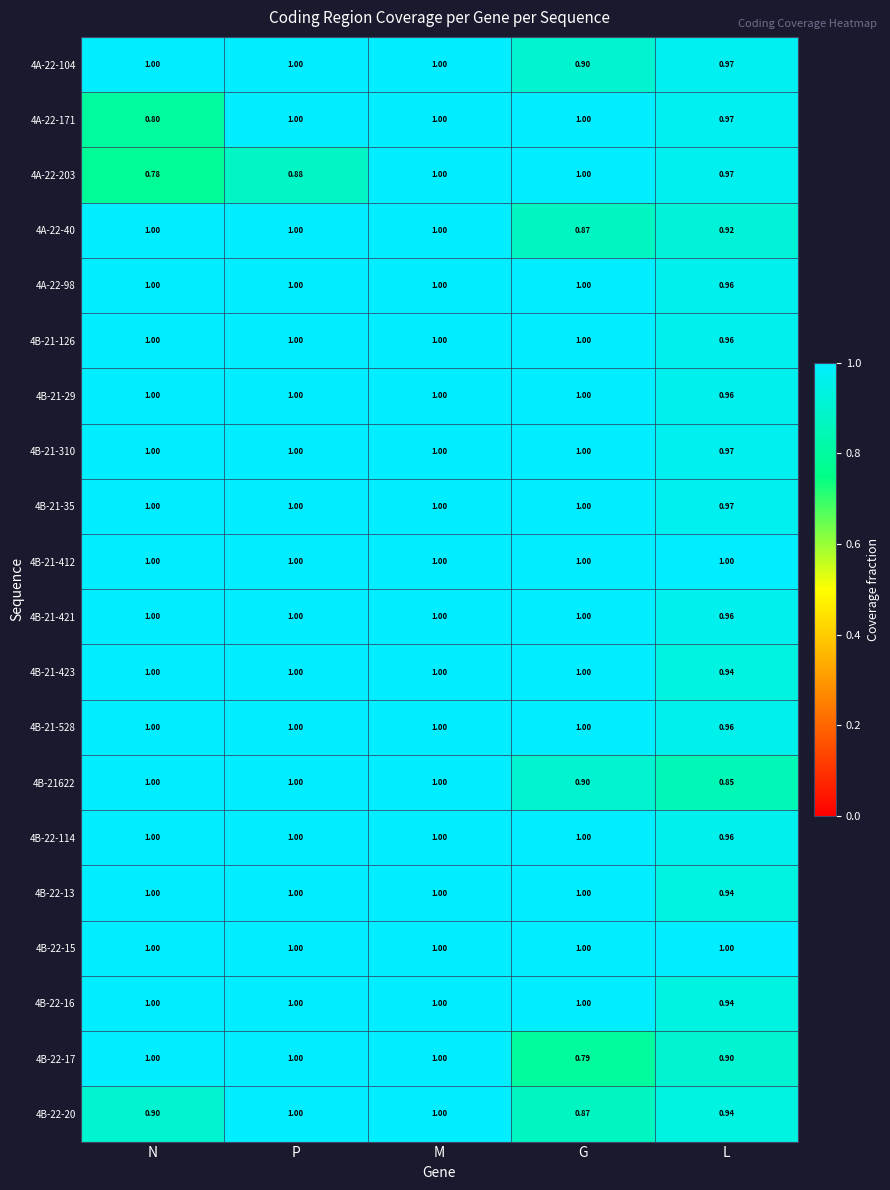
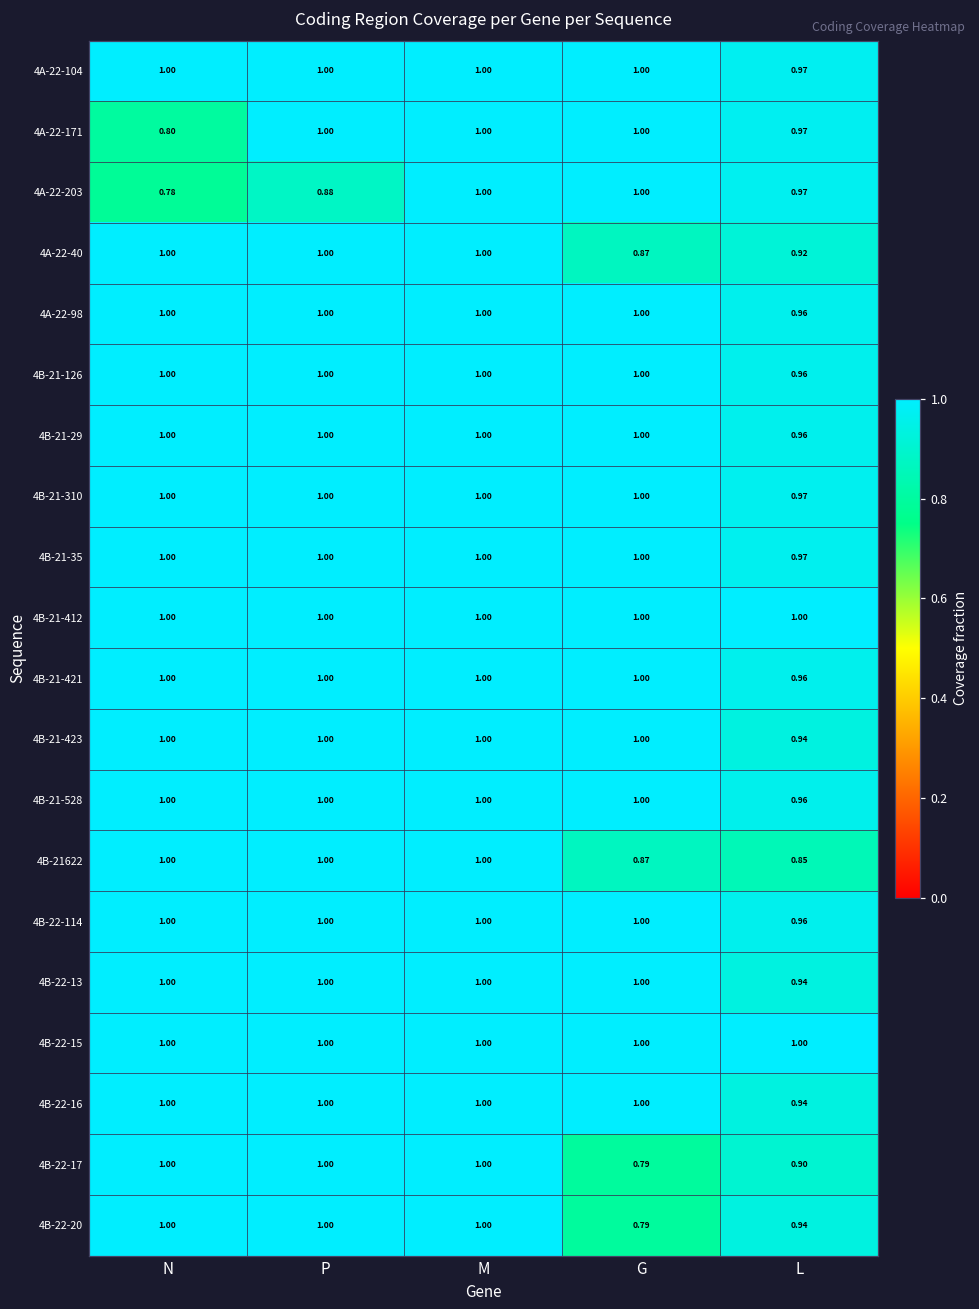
  {
    "4A-22-104": {
      "N": 1.00,
      "P": 1.00,
      "M": 1.00,
-     "G": 0.90,
+     "G": 1.00,
      "L": 0.97
    },
    "4A-22-171": {
      "N": 0.80,
      "P": 1.00,
      "M": 1.00,
      "G": 1.00,
      "L": 0.97
    },
    "4A-22-203": {
      "N": 0.78,
      "P": 0.88,
      "M": 1.00,
      "G": 1.00,
      "L": 0.97
    },
    "4A-22-40": {
      "N": 1.00,
      "P": 1.00,
      "M": 1.00,
      "G": 0.87,
      "L": 0.92
    },
    "4A-22-98": {
      "N": 1.00,
      "P": 1.00,
      "M": 1.00,
      "G": 1.00,
      "L": 0.96
    },
    "4B-21-126": {
      "N": 1.00,
      "P": 1.00,
      "M": 1.00,
      "G": 1.00,
      "L": 0.96
    },
    "4B-21-29": {
      "N": 1.00,
      "P": 1.00,
      "M": 1.00,
      "G": 1.00,
      "L": 0.96
    },
    "4B-21-310": {
      "N": 1.00,
      "P": 1.00,
      "M": 1.00,
      "G": 1.00,
      "L": 0.97
    },
    "4B-21-35": {
      "N": 1.00,
      "P": 1.00,
      "M": 1.00,
      "G": 1.00,
      "L": 0.97
    },
    "4B-21-412": {
      "N": 1.00,
      "P": 1.00,
      "M": 1.00,
      "G": 1.00,
      "L": 1.00
    },
    "4B-21-421": {
      "N": 1.00,
      "P": 1.00,
      "M": 1.00,
      "G": 1.00,
      "L": 0.96
    },
    "4B-21-423": {
      "N": 1.00,
      "P": 1.00,
      "M": 1.00,
      "G": 1.00,
      "L": 0.94
    },
    "4B-21-528": {
      "N": 1.00,
      "P": 1.00,
      "M": 1.00,
      "G": 1.00,
      "L": 0.96
    },
    "4B-21622": {
      "N": 1.00,
      "P": 1.00,
      "M": 1.00,
-     "G": 0.90,
+     "G": 0.87,
      "L": 0.85
    },
    "4B-22-114": {
      "N": 1.00,
      "P": 1.00,
      "M": 1.00,
      "G": 1.00,
      "L": 0.96
    },
    "4B-22-13": {
      "N": 1.00,
      "P": 1.00,
      "M": 1.00,
      "G": 1.00,
      "L": 0.94
    },
    "4B-22-15": {
      "N": 1.00,
      "P": 1.00,
      "M": 1.00,
      "G": 1.00,
      "L": 1.00
    },
    "4B-22-16": {
      "N": 1.00,
      "P": 1.00,
      "M": 1.00,
      "G": 1.00,
      "L": 0.94
    },
    "4B-22-17": {
      "N": 1.00,
      "P": 1.00,
      "M": 1.00,
      "G": 0.79,
      "L": 0.90
    },
    "4B-22-20": {
-     "N": 0.90,
+     "N": 1.00,
      "P": 1.00,
      "M": 1.00,
-     "G": 0.87,
+     "G": 0.79,
      "L": 0.94
    }
  }
